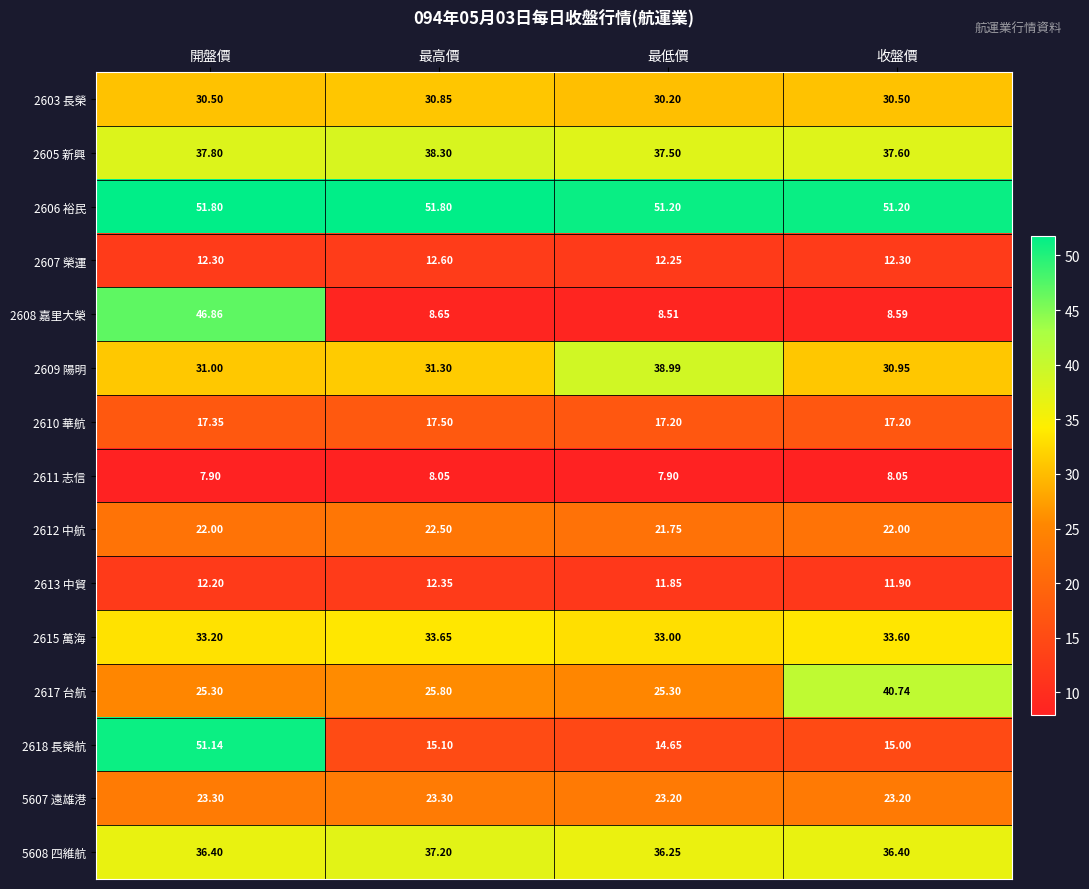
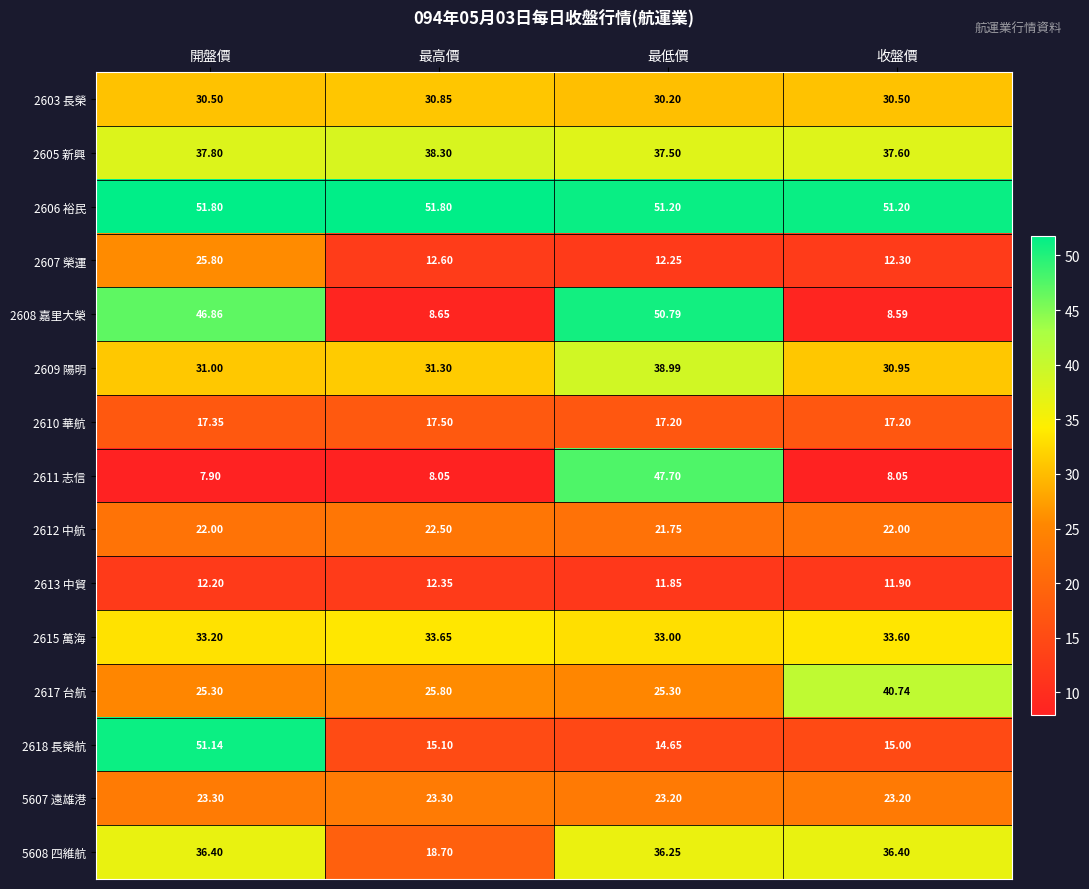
  {
    "2603 長榮": {
      "開盤價": 30.50,
      "最高價": 30.85,
      "最低價": 30.20,
      "收盤價": 30.50
    },
    "2605 新興": {
      "開盤價": 37.80,
      "最高價": 38.30,
      "最低價": 37.50,
      "收盤價": 37.60
    },
    "2606 裕民": {
      "開盤價": 51.80,
      "最高價": 51.80,
      "最低價": 51.20,
      "收盤價": 51.20
    },
    "2607 榮運": {
-     "開盤價": 12.30,
+     "開盤價": 25.80,
      "最高價": 12.60,
      "最低價": 12.25,
      "收盤價": 12.30
    },
    "2608 嘉里大榮": {
      "開盤價": 46.86,
      "最高價": 8.65,
-     "最低價": 8.51,
+     "最低價": 50.79,
      "收盤價": 8.59
    },
    "2609 陽明": {
      "開盤價": 31.00,
      "最高價": 31.30,
      "最低價": 38.99,
      "收盤價": 30.95
    },
    "2610 華航": {
      "開盤價": 17.35,
      "最高價": 17.50,
      "最低價": 17.20,
      "收盤價": 17.20
    },
    "2611 志信": {
      "開盤價": 7.90,
      "最高價": 8.05,
-     "最低價": 7.90,
+     "最低價": 47.70,
      "收盤價": 8.05
    },
    "2612 中航": {
      "開盤價": 22.00,
      "最高價": 22.50,
      "最低價": 21.75,
      "收盤價": 22.00
    },
    "2613 中貿": {
      "開盤價": 12.20,
      "最高價": 12.35,
      "最低價": 11.85,
      "收盤價": 11.90
    },
    "2615 萬海": {
      "開盤價": 33.20,
      "最高價": 33.65,
      "最低價": 33.00,
      "收盤價": 33.60
    },
    "2617 台航": {
      "開盤價": 25.30,
      "最高價": 25.80,
      "最低價": 25.30,
      "收盤價": 40.74
    },
    "2618 長榮航": {
      "開盤價": 51.14,
      "最高價": 15.10,
      "最低價": 14.65,
      "收盤價": 15.00
    },
    "5607 遠雄港": {
      "開盤價": 23.30,
      "最高價": 23.30,
      "最低價": 23.20,
      "收盤價": 23.20
    },
    "5608 四維航": {
      "開盤價": 36.40,
-     "最高價": 37.20,
+     "最高價": 18.70,
      "最低價": 36.25,
      "收盤價": 36.40
    }
  }
